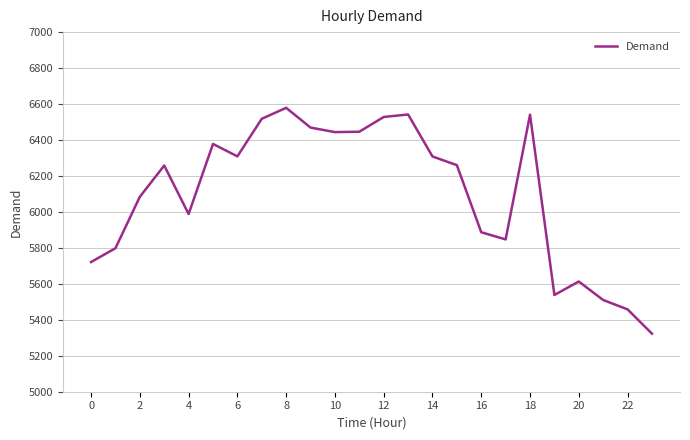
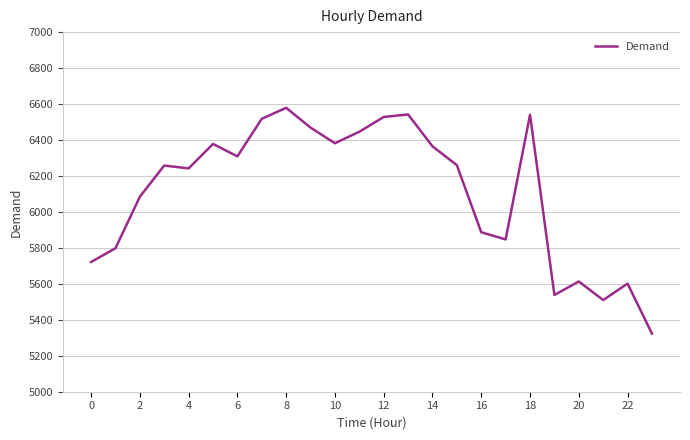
  {
    "0": 5720,
    "2": 6080,
-   "4": 5990,
+   "4": 6240,
    "6": 6310,
    "8": 6580,
-   "10": 6440,
+   "10": 6380,
    "12": 6530,
-   "14": 6310,
+   "14": 6370,
    "16": 5890,
    "18": 6540,
    "20": 5610,
-   "22": 5460
+   "22": 5600
  }
